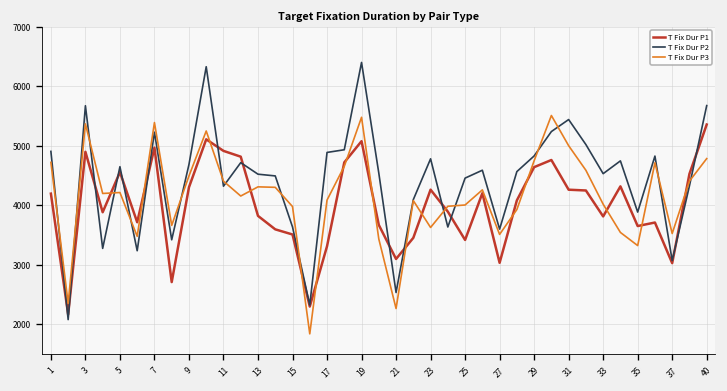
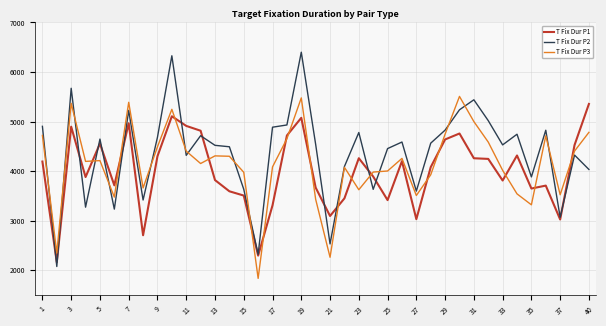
  {
    "T Fix Dur P1": {
      "40": 5400
    },
    "T Fix Dur P2": {
-     "40": 5700
+     "40": 4000
    },
    "T Fix Dur P3": {
      "40": 4800
    }
  }
